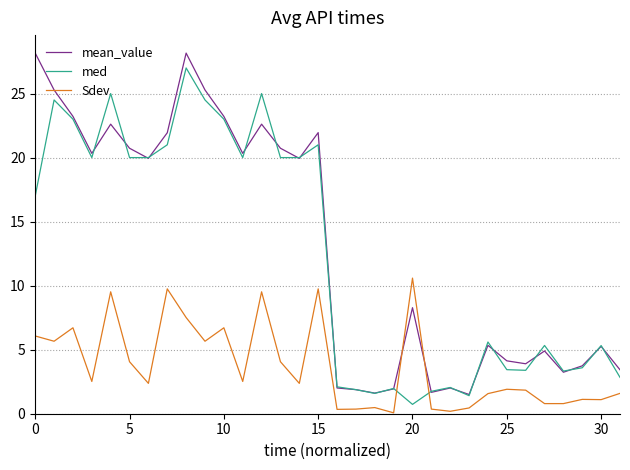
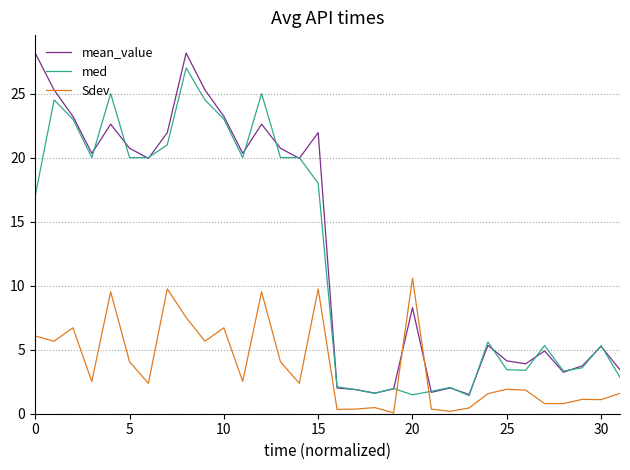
  {
    "mean_value": {
      "0": 28.2,
      "5": 20.7,
      "10": 23.2,
      "15": 22.0,
      "20": 8.3,
      "25": 4.1
    },
    "med": {
      "0": 17.0,
      "5": 20.0,
      "10": 23.0,
-     "15": 21,
-     "20": 0.7,
+     "15": 18,
+     "20": 1.5,
      "25": 3.4
    },
    "Sdev": {
      "0": 6.1,
      "5": 4.1,
      "10": 6.7,
      "15": 9.8,
      "20": 10.6,
      "25": 1.9,
      "30": 1.1
    }
  }
